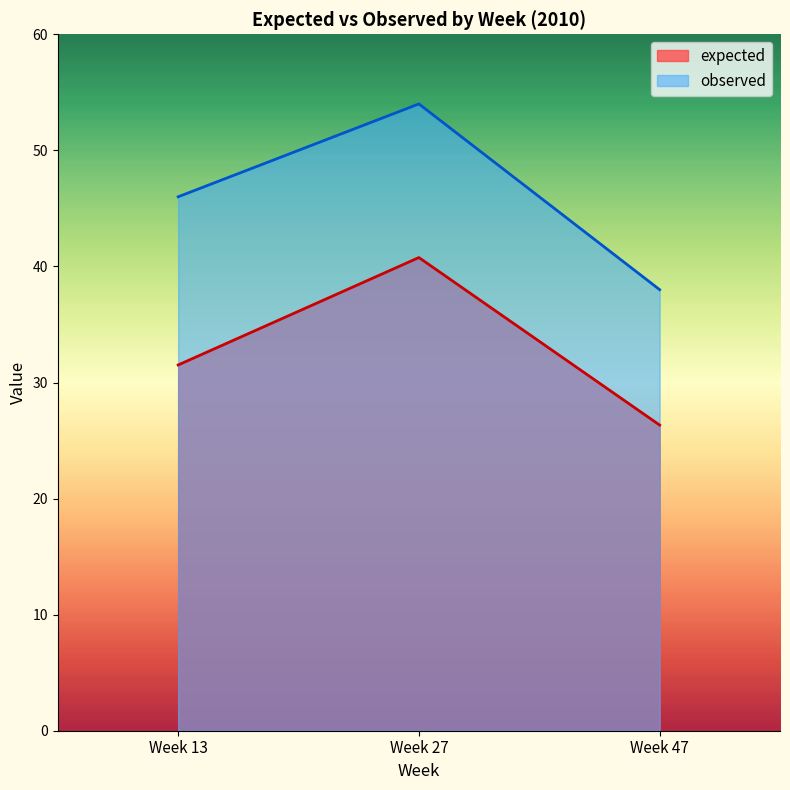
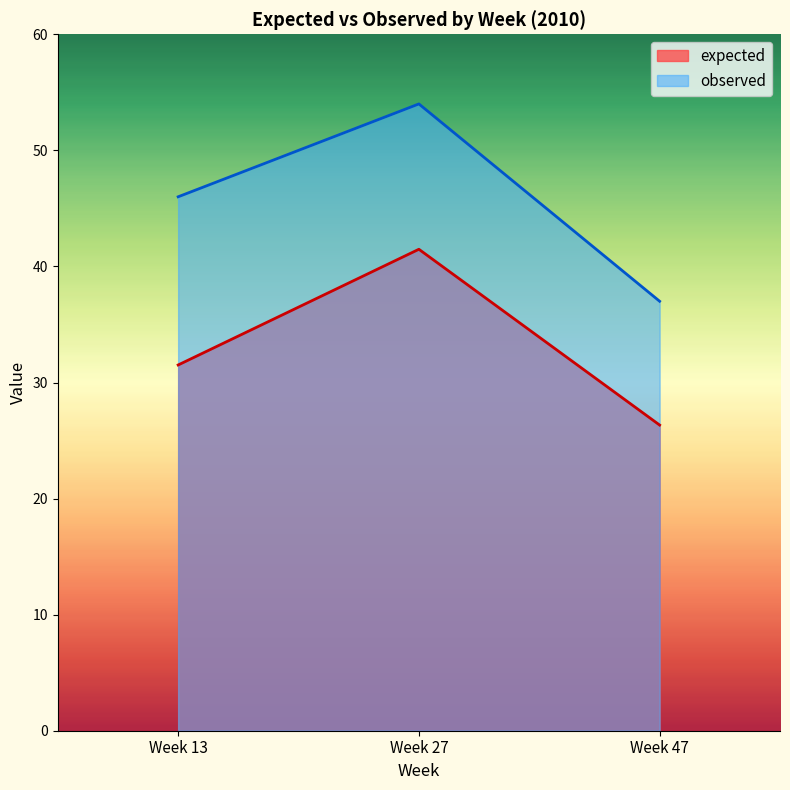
  {
    "expected": {
      "Week 13": 31.5,
-     "Week 27": 40.8,
+     "Week 27": 41.5,
      "Week 47": 26.3
    },
    "observed": {
      "Week 13": 46,
      "Week 27": 54,
-     "Week 47": 38
+     "Week 47": 37
    }
  }
